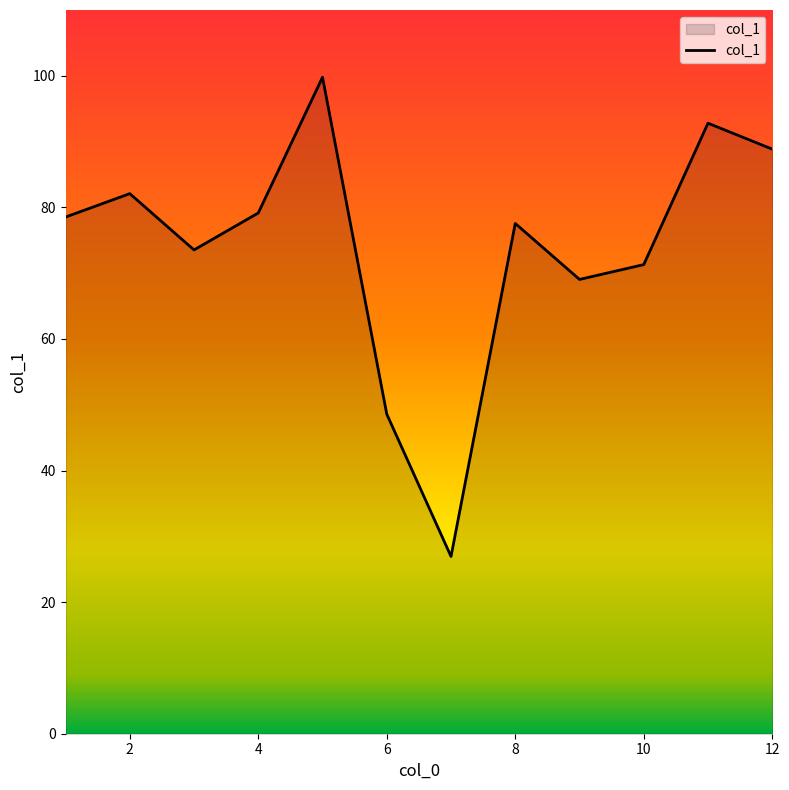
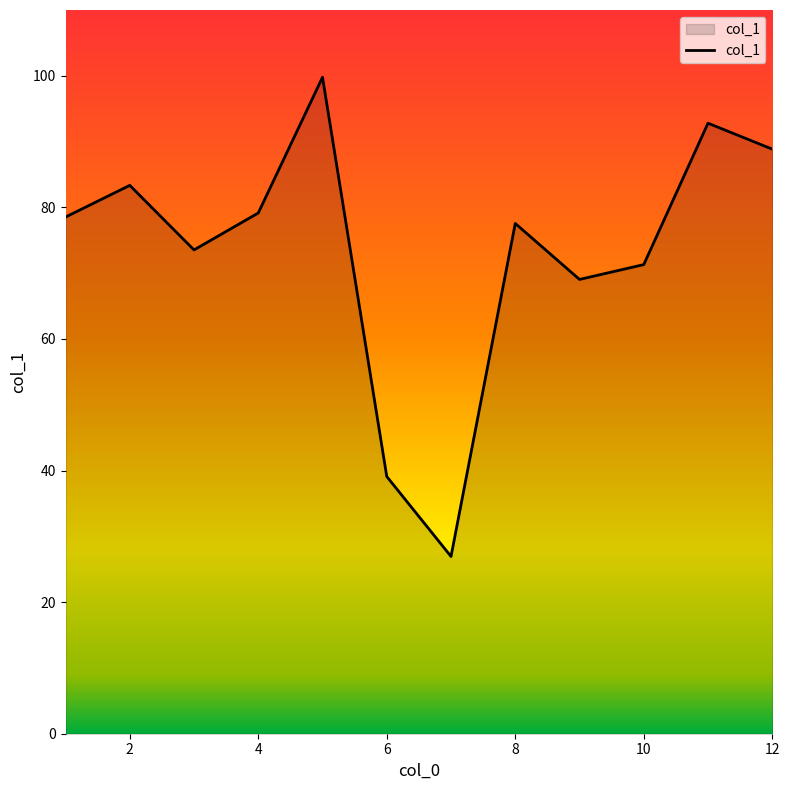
  {
-   "2": 82,
+   "2": 83,
    "4": 79,
-   "6": 49,
+   "6": 39,
    "8": 78,
    "10": 71,
    "12": 89
  }
